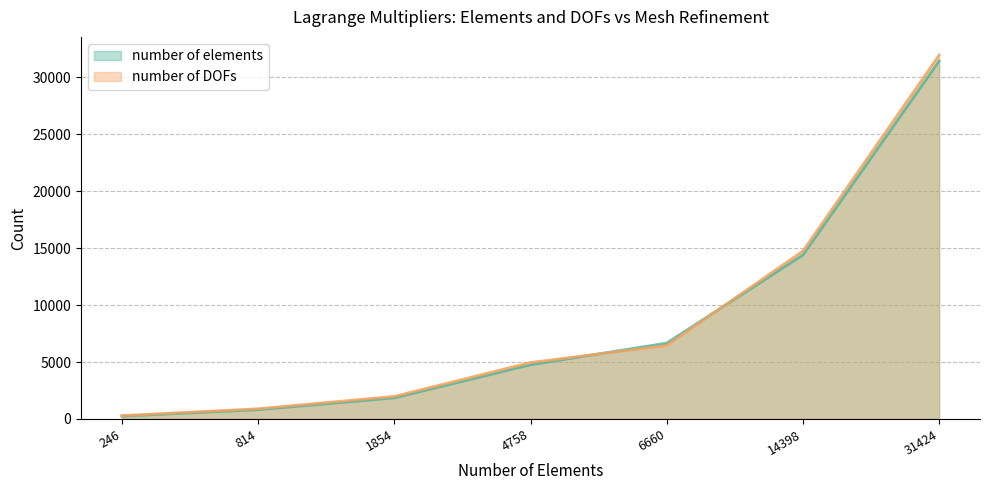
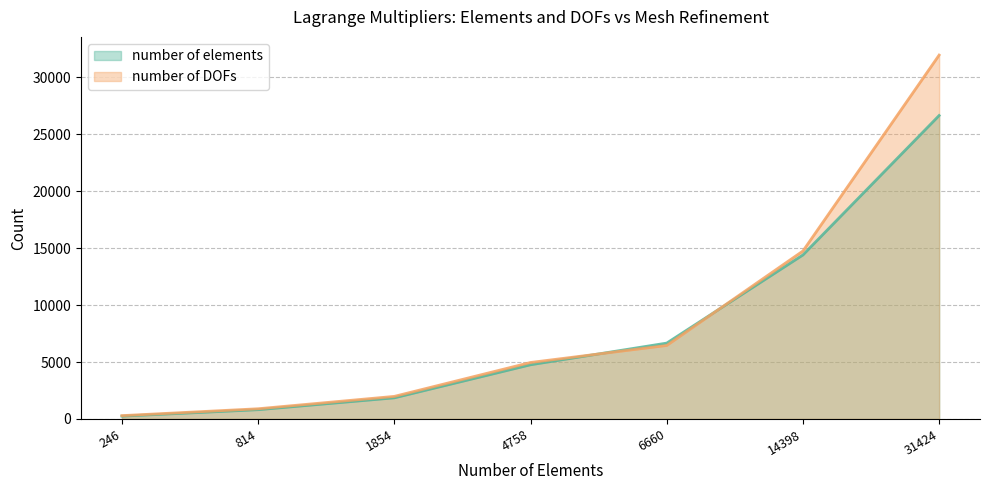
  {
    "number of elements": {
      "14398": 14400,
-     "31424": 31400
+     "31424": 26600
    },
    "number of DOFs": {
      "14398": 14700,
      "31424": 31900
    }
  }
